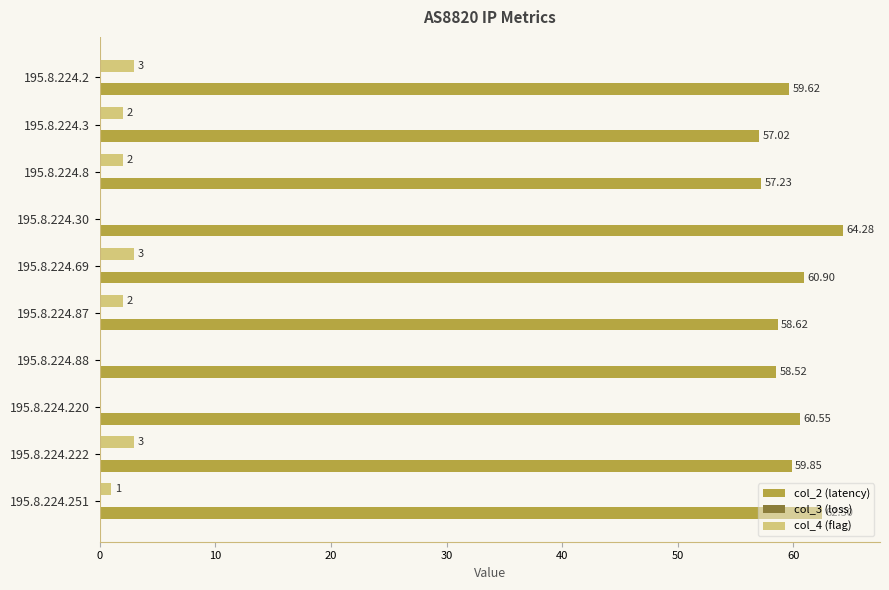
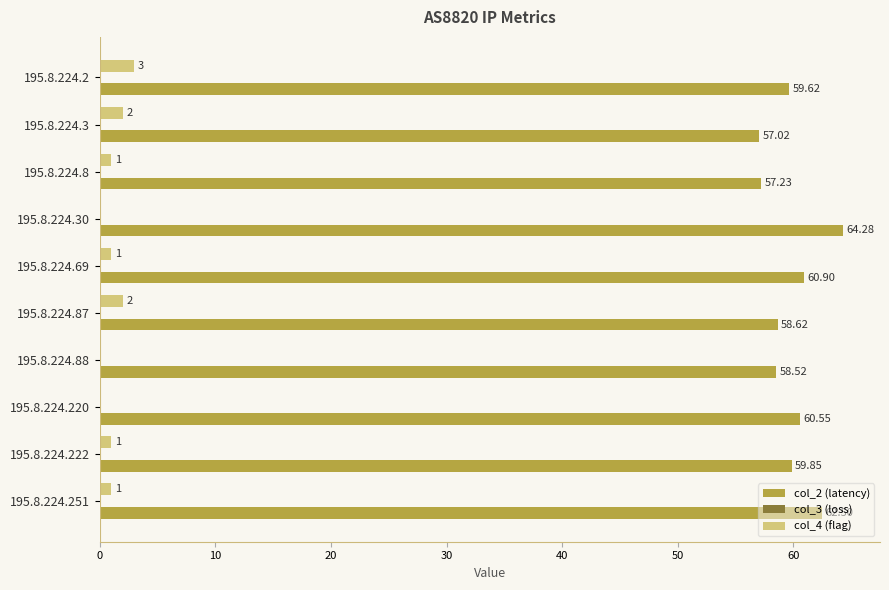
  {
    "col_4 (flag)": {
      "195.8.224.2": 3,
      "195.8.224.3": 2,
-     "195.8.224.8": 2,
-     "195.8.224.69": 3,
+     "195.8.224.8": 1,
+     "195.8.224.69": 1,
      "195.8.224.87": 2,
-     "195.8.224.222": 3,
+     "195.8.224.222": 1,
      "195.8.224.251": 1
    }
  }
